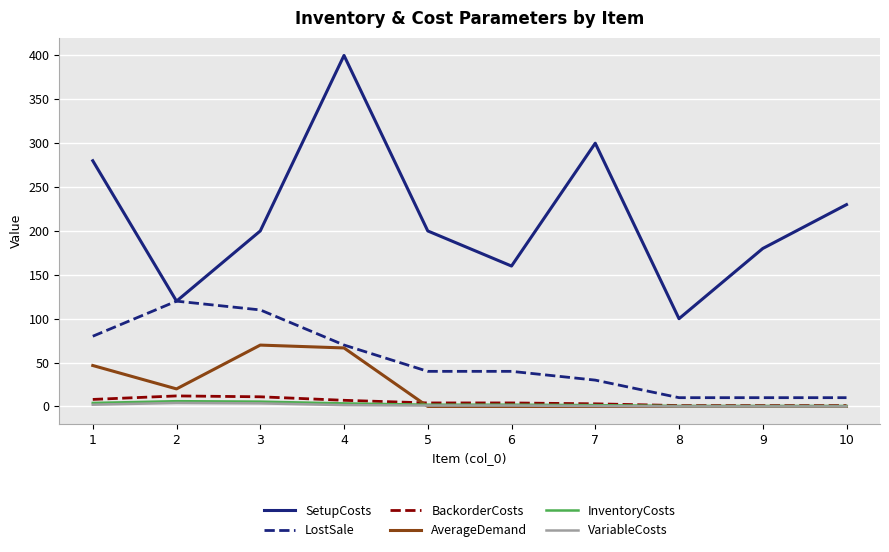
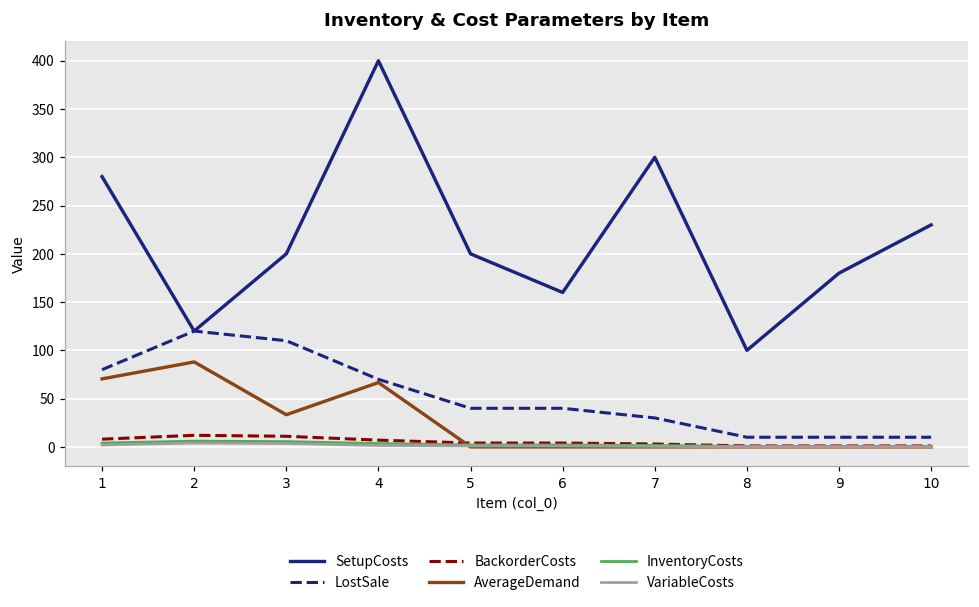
  {
    "BackorderCosts": {
      "1": 10,
      "2": 10,
      "3": 10,
      "4": 10
    },
    "AverageDemand": {
-     "1": 50,
-     "2": 20,
-     "3": 70,
+     "1": 70,
+     "2": 90,
+     "3": 30,
      "4": 70
    }
  }
